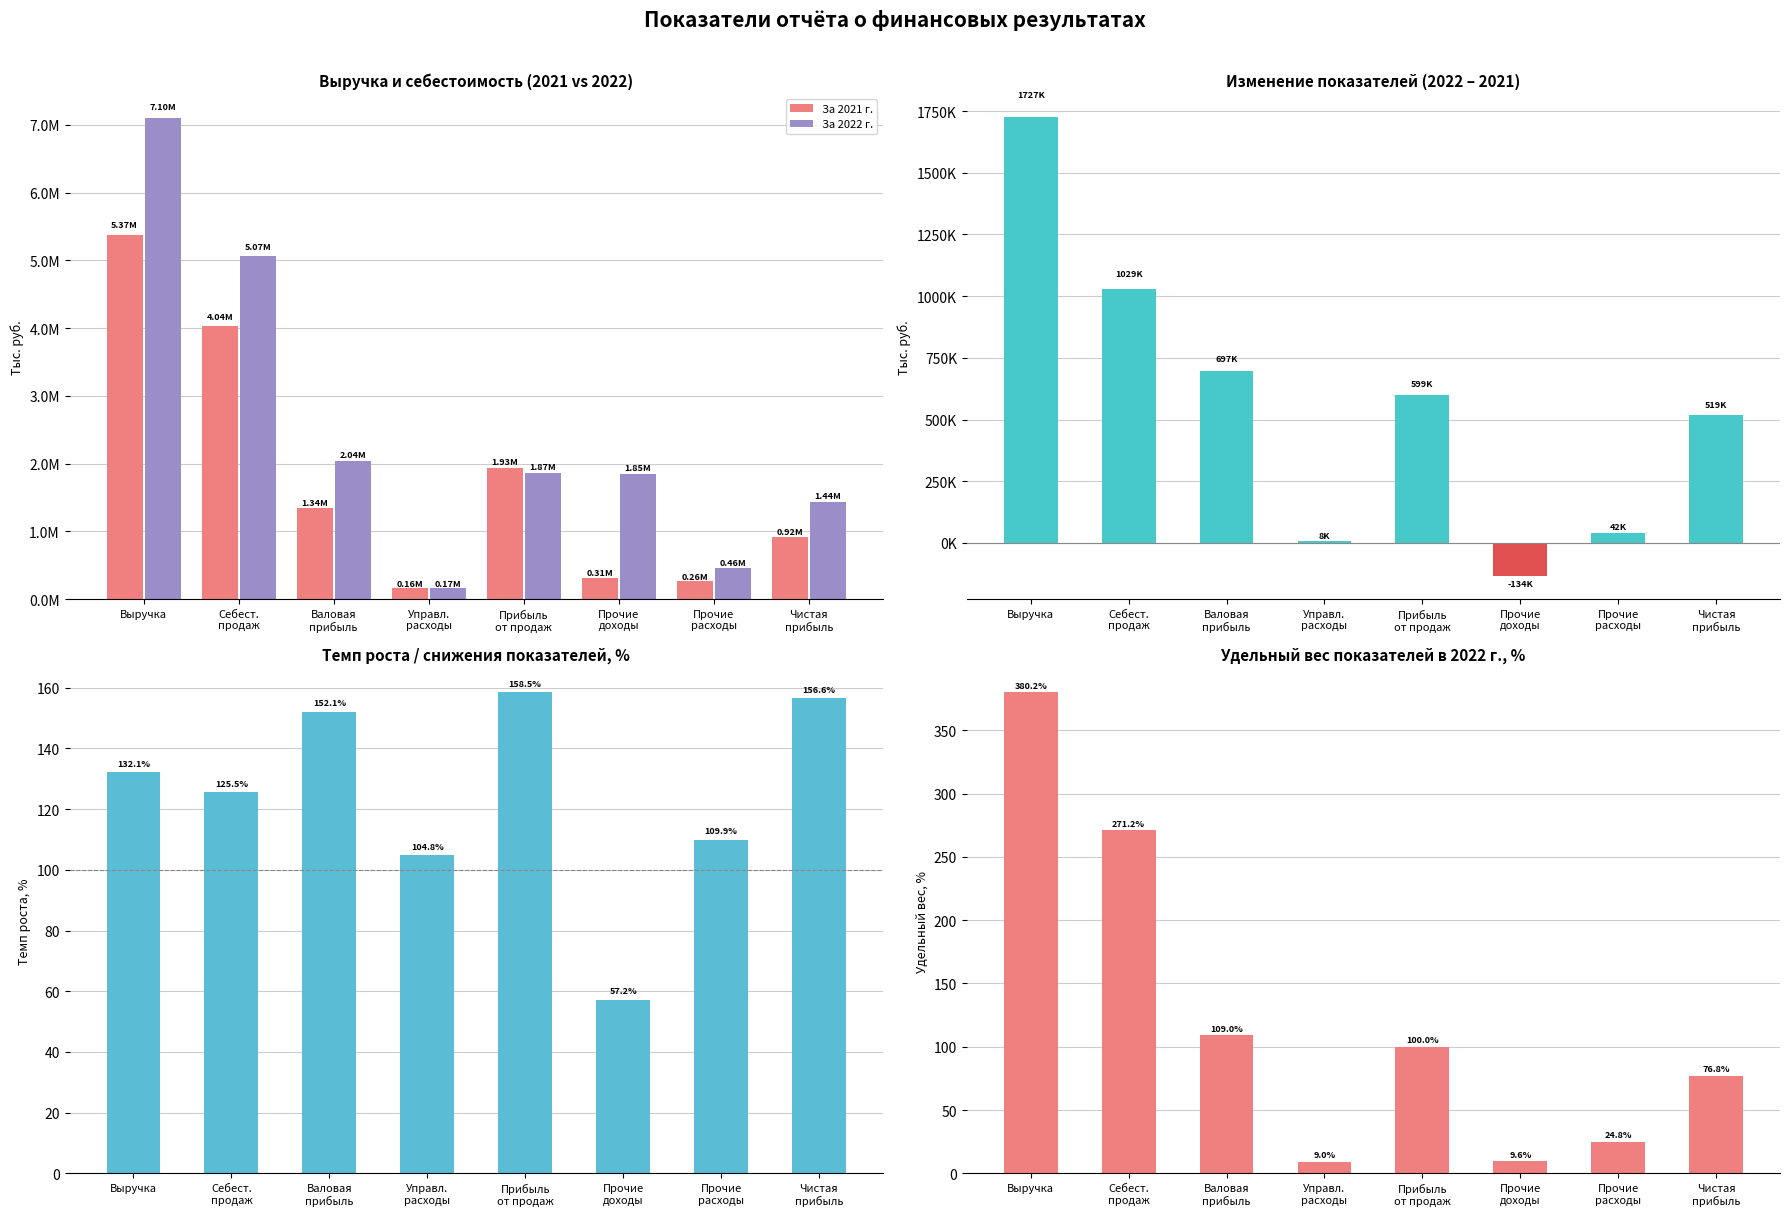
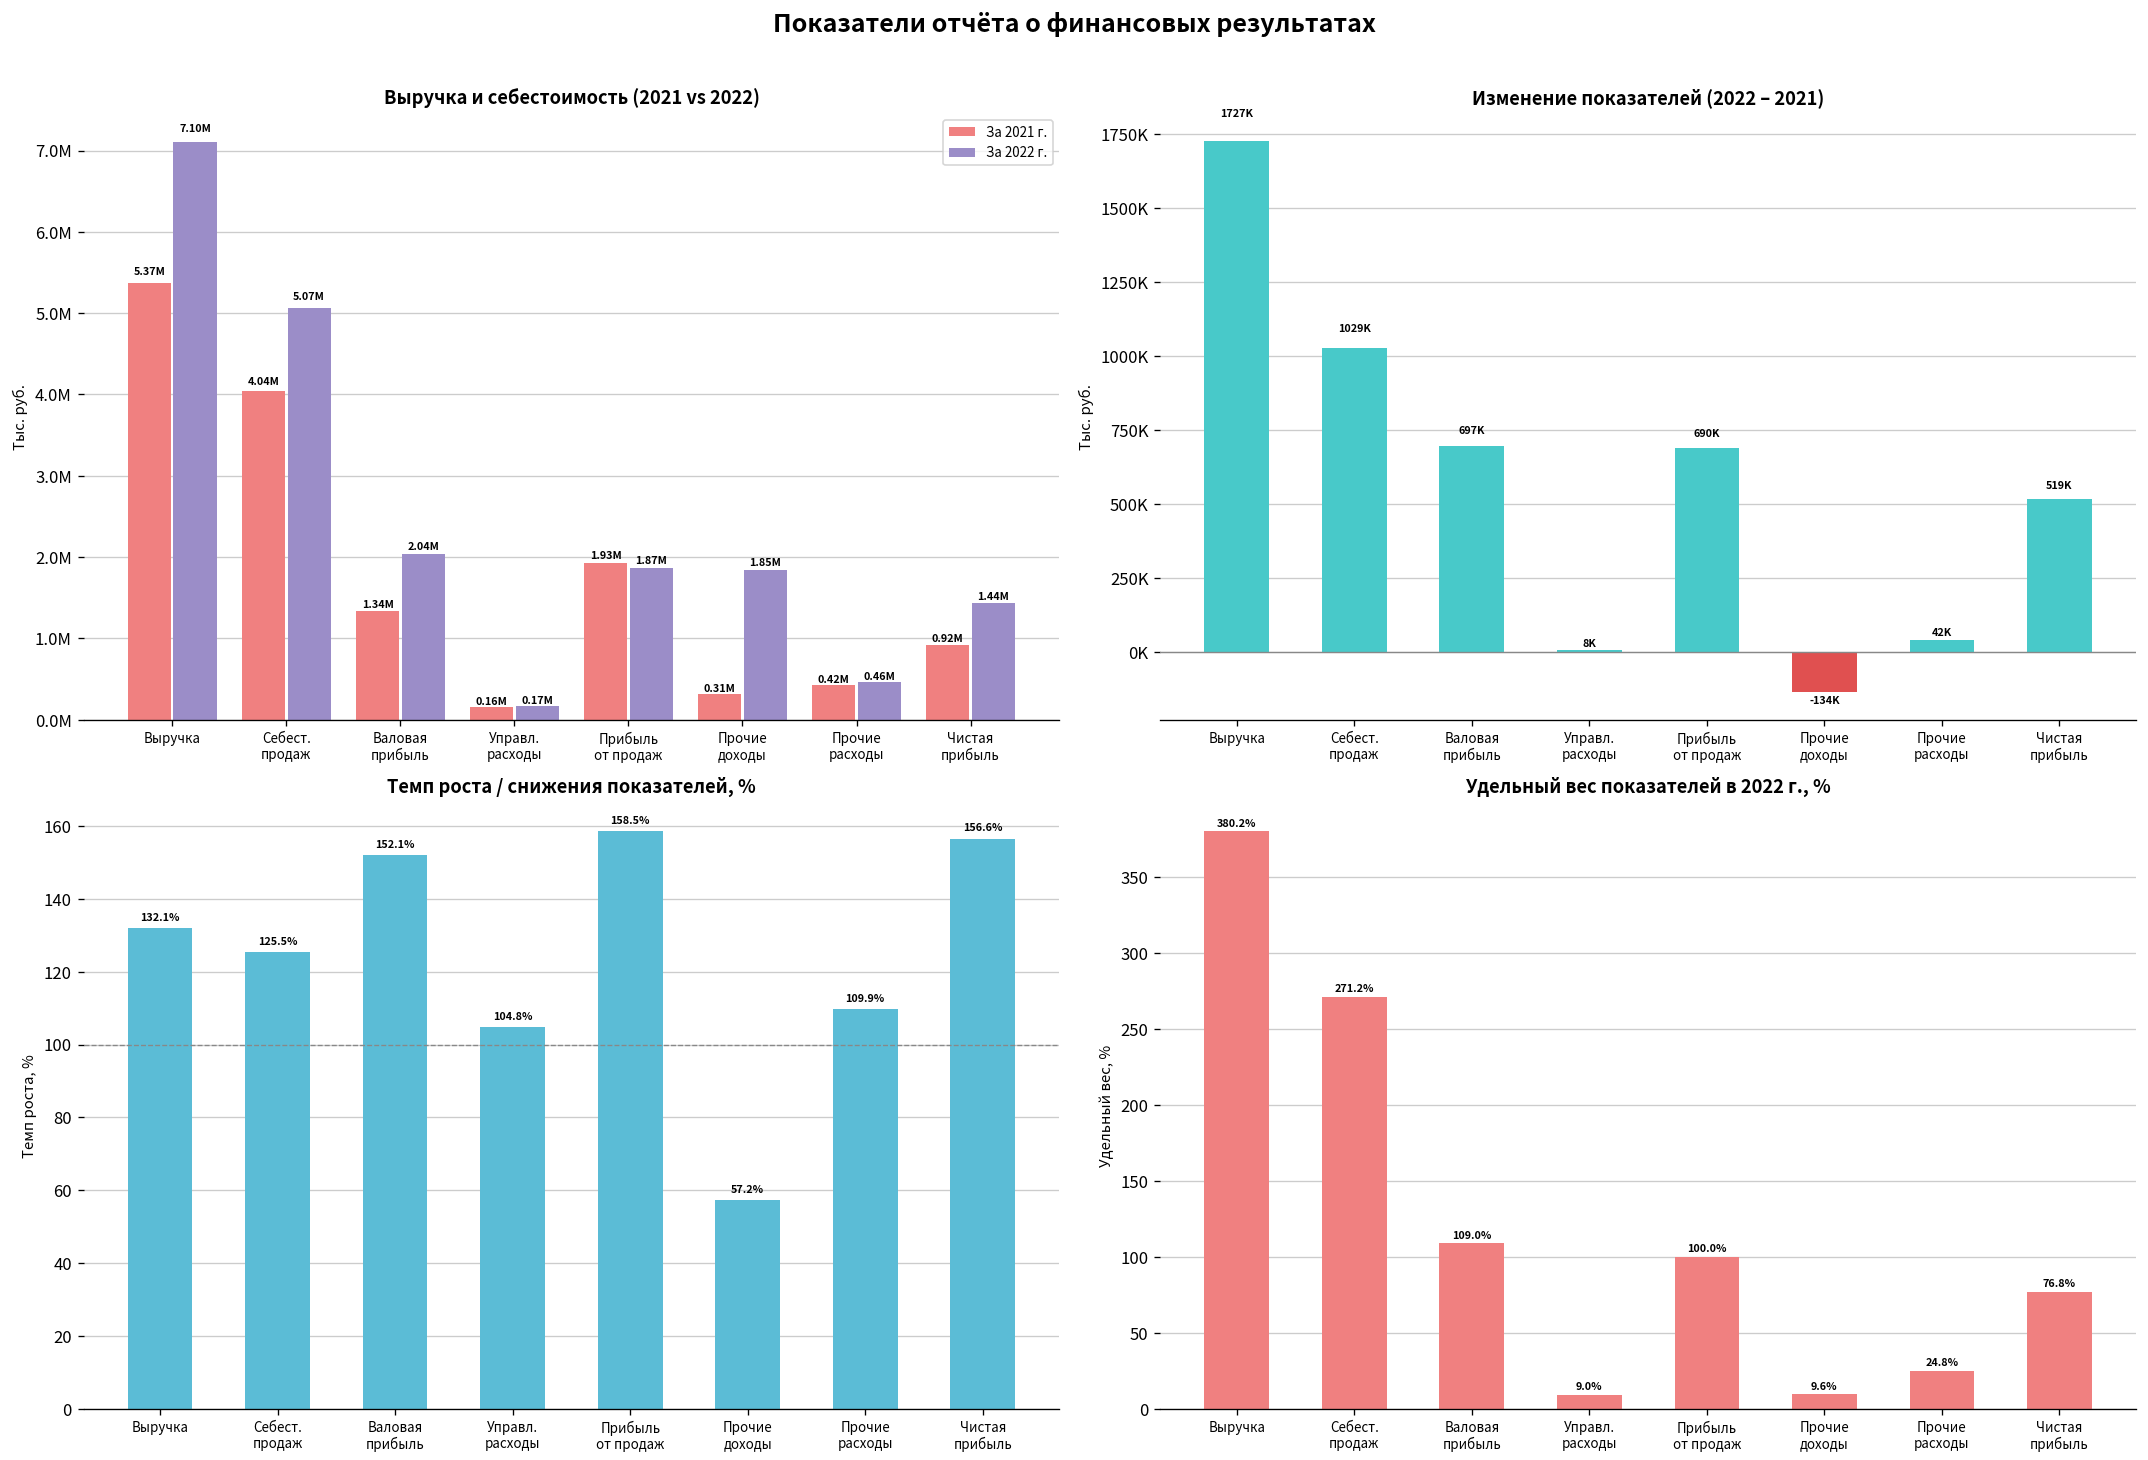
  {
    "Выручка и себестоимость (2021 vs 2022)": {
      "За 2021 г.": {
        "Выручка": "5.37M",
        "Себест. продаж": "4.04M",
        "Валовая прибыль": "1.34M",
        "Управл. расходы": "0.16M",
        "Прибыль от продаж": "1.93M",
        "Прочие доходы": "0.31M",
-       "Прочие расходы": "0.26M",
+       "Прочие расходы": "0.42M",
        "Чистая прибыль": "0.92M"
      },
      "За 2022 г.": {
        "Выручка": "7.10M",
        "Себест. продаж": "5.07M",
        "Валовая прибыль": "2.04M",
        "Управл. расходы": "0.17M",
        "Прибыль от продаж": "1.87M",
        "Прочие доходы": "1.85M",
        "Прочие расходы": "0.46M",
        "Чистая прибыль": "1.44M"
      }
    },
    "Изменение показателей (2022 – 2021)": {
      "Выручка": "1727K",
      "Себест. продаж": "1029K",
      "Валовая прибыль": "697K",
      "Управл. расходы": "8K",
-     "Прибыль от продаж": "599K",
+     "Прибыль от продаж": "690K",
      "Прочие доходы": "-134K",
      "Прочие расходы": "42K",
      "Чистая прибыль": "519K"
    },
    "Темп роста / снижения показателей, %": {
      "Выручка": "132.1%",
      "Себест. продаж": "125.5%",
      "Валовая прибыль": "152.1%",
      "Управл. расходы": "104.8%",
      "Прибыль от продаж": "158.5%",
      "Прочие доходы": "57.2%",
      "Прочие расходы": "109.9%",
      "Чистая прибыль": "156.6%"
    },
    "Удельный вес показателей в 2022 г., %": {
      "Выручка": "380.2%",
      "Себест. продаж": "271.2%",
      "Валовая прибыль": "109.0%",
      "Управл. расходы": "9.0%",
      "Прибыль от продаж": "100.0%",
      "Прочие доходы": "9.6%",
      "Прочие расходы": "24.8%",
      "Чистая прибыль": "76.8%"
    }
  }
